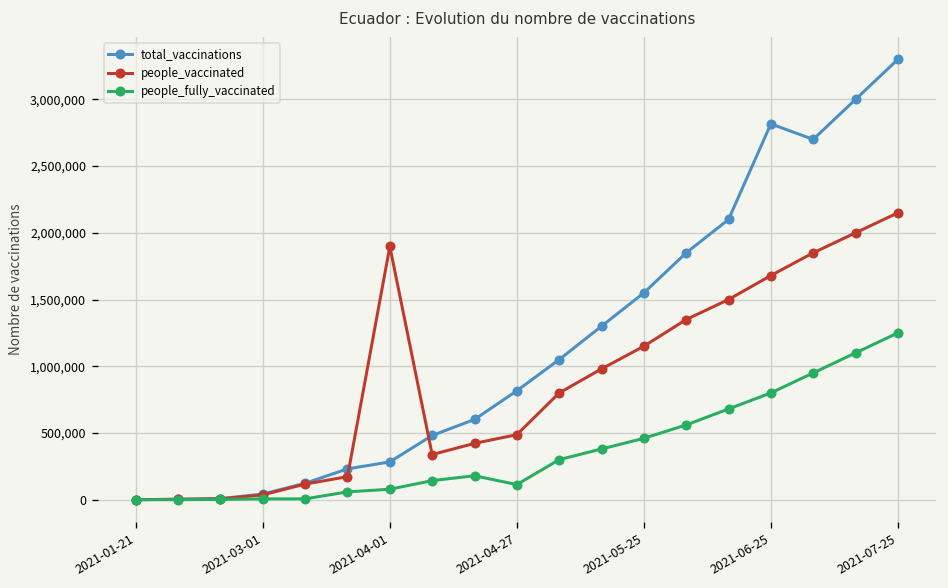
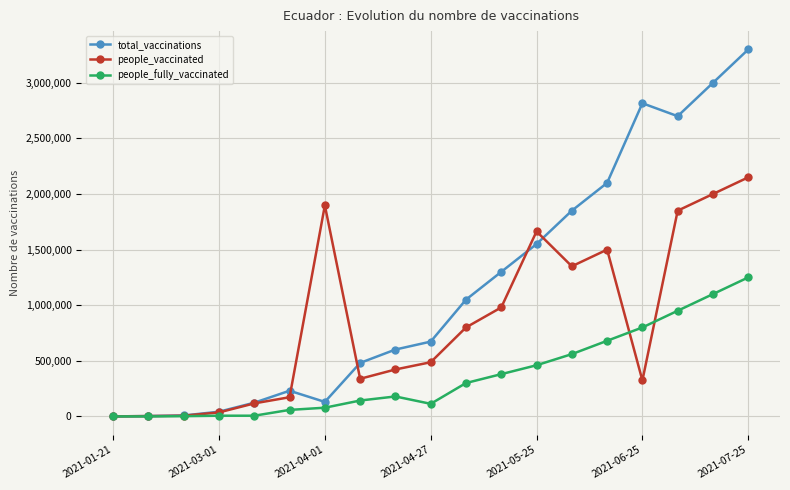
  {
    "total_vaccinations": {
-     "2021-04-01": "280,000",
-     "2021-04-27": "820,000",
+     "2021-04-01": "130,000",
+     "2021-04-27": "670,000",
      "2021-05-25": "1,550,000",
      "2021-06-25": "2,820,000",
      "2021-07-25": "3,300,000"
    },
    "people_vaccinated": {
      "2021-04-01": "1,900,000",
      "2021-04-27": "490,000",
-     "2021-05-25": "1,150,000",
-     "2021-06-25": "1,680,000",
+     "2021-05-25": "1,660,000",
+     "2021-06-25": "320,000",
      "2021-07-25": "2,150,000"
    },
    "people_fully_vaccinated": {
      "2021-03-01": "10,000",
      "2021-04-01": "80,000",
      "2021-04-27": "110,000",
      "2021-05-25": "460,000",
      "2021-06-25": "800,000",
      "2021-07-25": "1,250,000"
    }
  }
